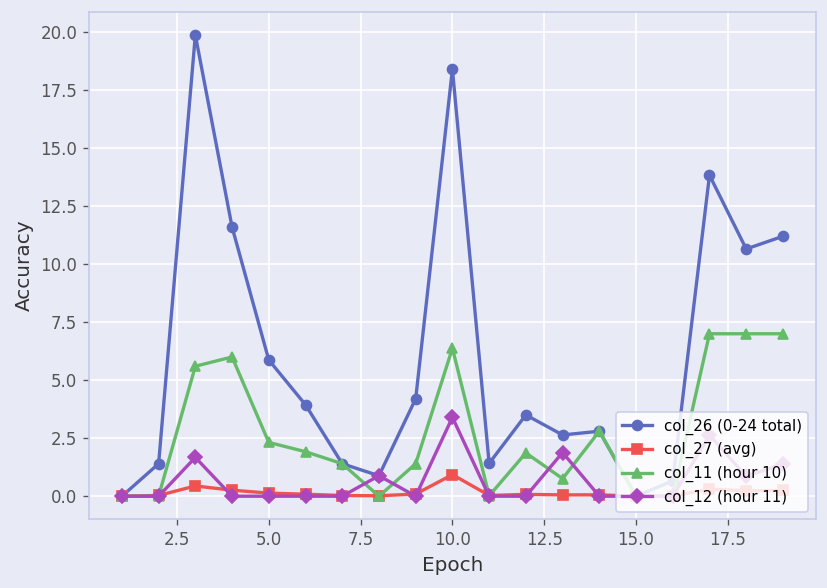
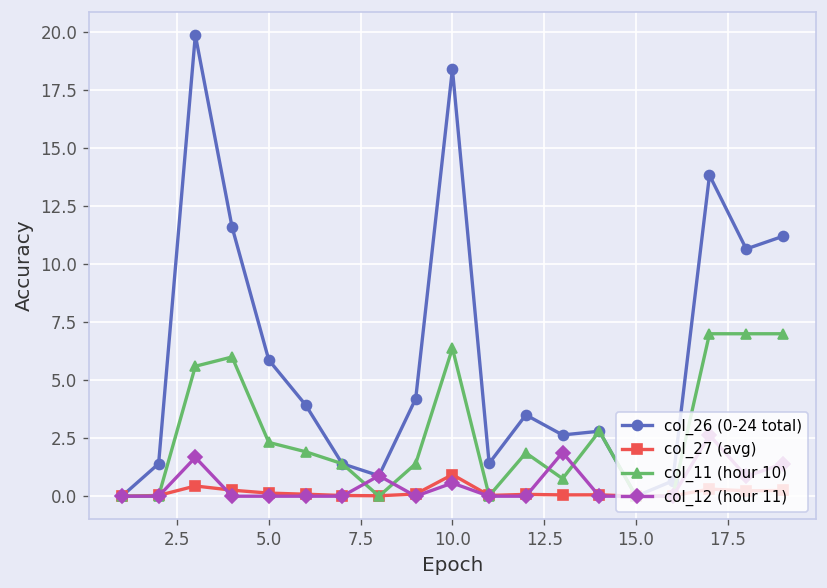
  {
    "col_26 (0-24 total)": {
      "5.0": 5.9,
      "10.0": 18.4
    },
    "col_27 (avg)": {
      "5.0": 0.1,
      "10.0": 0.9
    },
    "col_11 (hour 10)": {
      "5.0": 2.3,
      "10.0": 6.4
    },
    "col_12 (hour 11)": {
      "5.0": 0.0,
-     "10.0": 3.4
+     "10.0": 0.6
    }
  }
